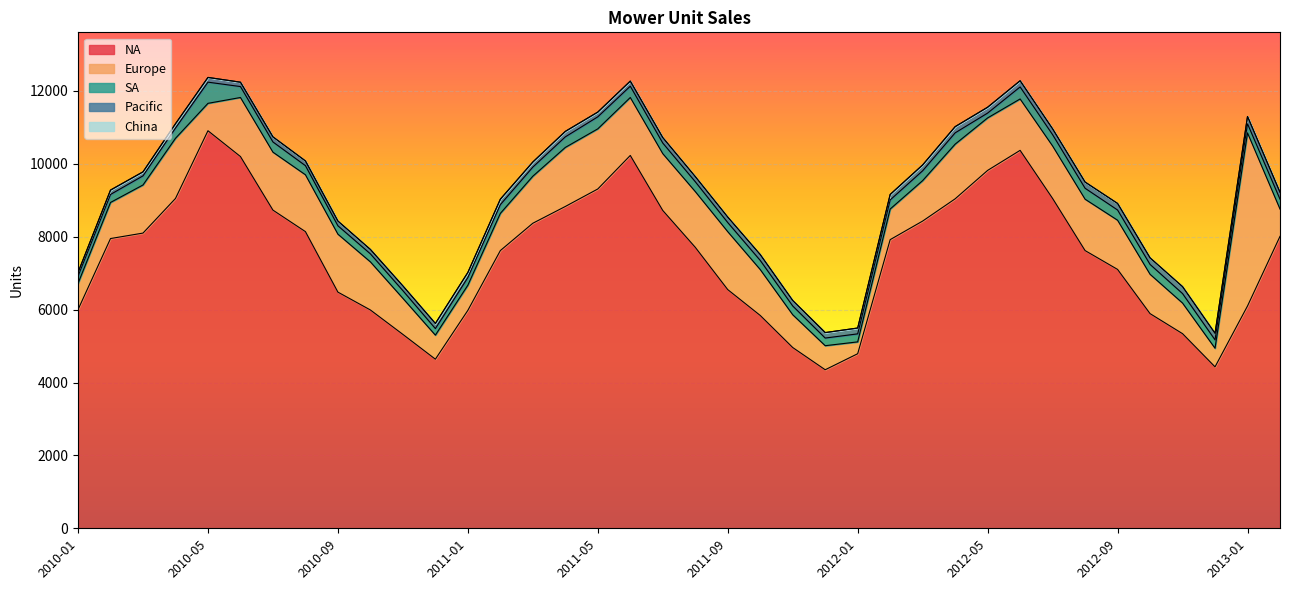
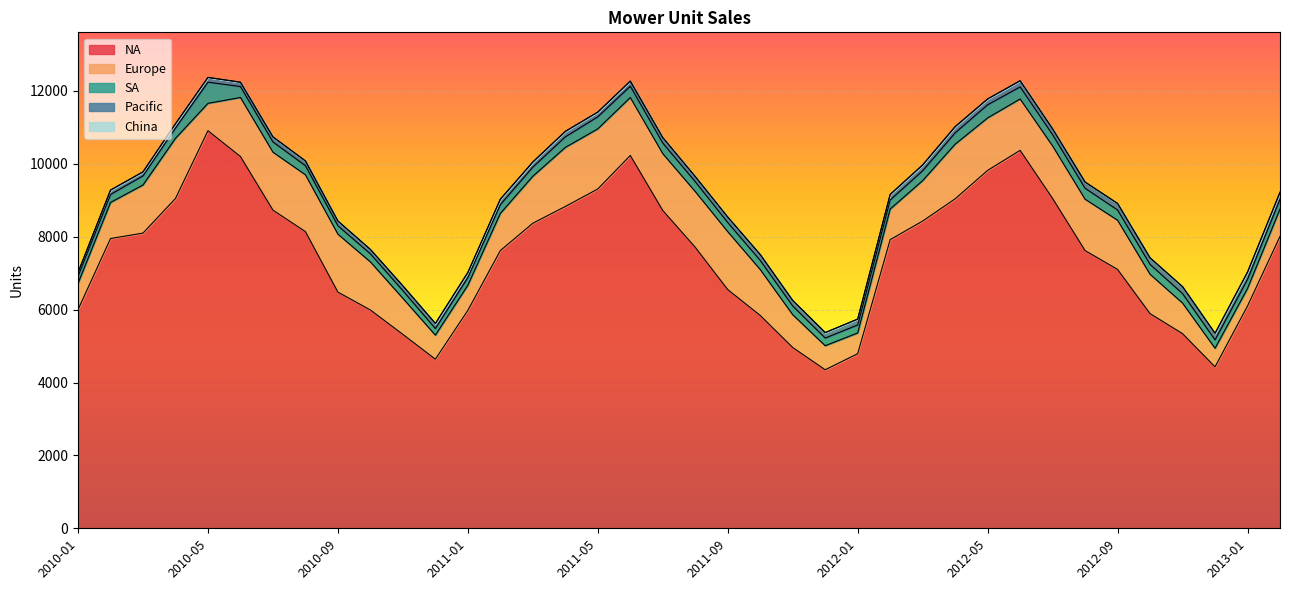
  {
    "NA": {
      "2010-01": 6000,
      "2010-05": 10900,
      "2010-09": 6500,
      "2011-01": 6000,
      "2011-05": 9300,
      "2011-09": 6500,
      "2012-01": 4800,
      "2012-05": 9800,
      "2012-09": 7100,
      "2013-01": 6100
    },
    "Europe": {
      "2010-01": 700,
      "2010-05": 800,
      "2010-09": 1600,
      "2011-01": 700,
      "2011-05": 1700,
      "2011-09": 1600,
-     "2012-01": 300,
+     "2012-01": 600,
      "2012-05": 1400,
      "2012-09": 1400,
-     "2013-01": 4700
+     "2013-01": 500
    },
    "SA": {
      "2010-01": 200,
      "2010-05": 600,
      "2010-09": 200,
      "2011-01": 200,
      "2011-05": 300,
      "2011-09": 300,
      "2012-01": 200,
-     "2012-05": 100,
+     "2012-05": 400,
      "2012-09": 300,
      "2013-01": 300
    }
  }
